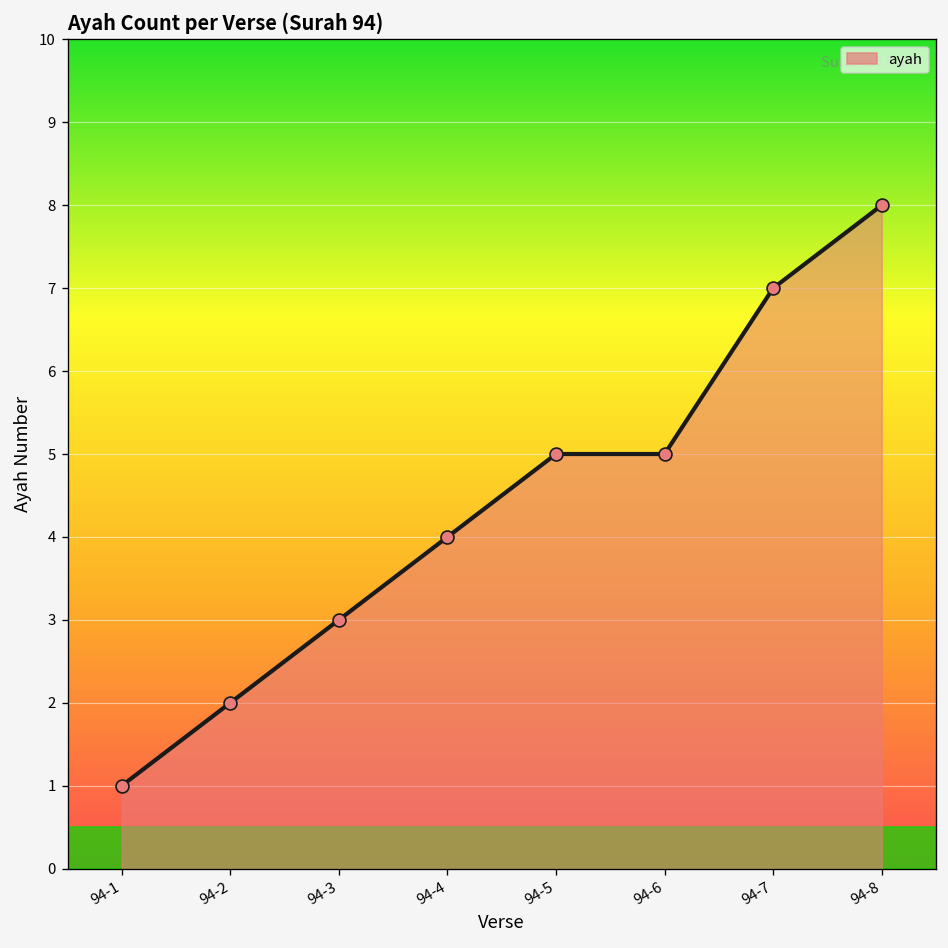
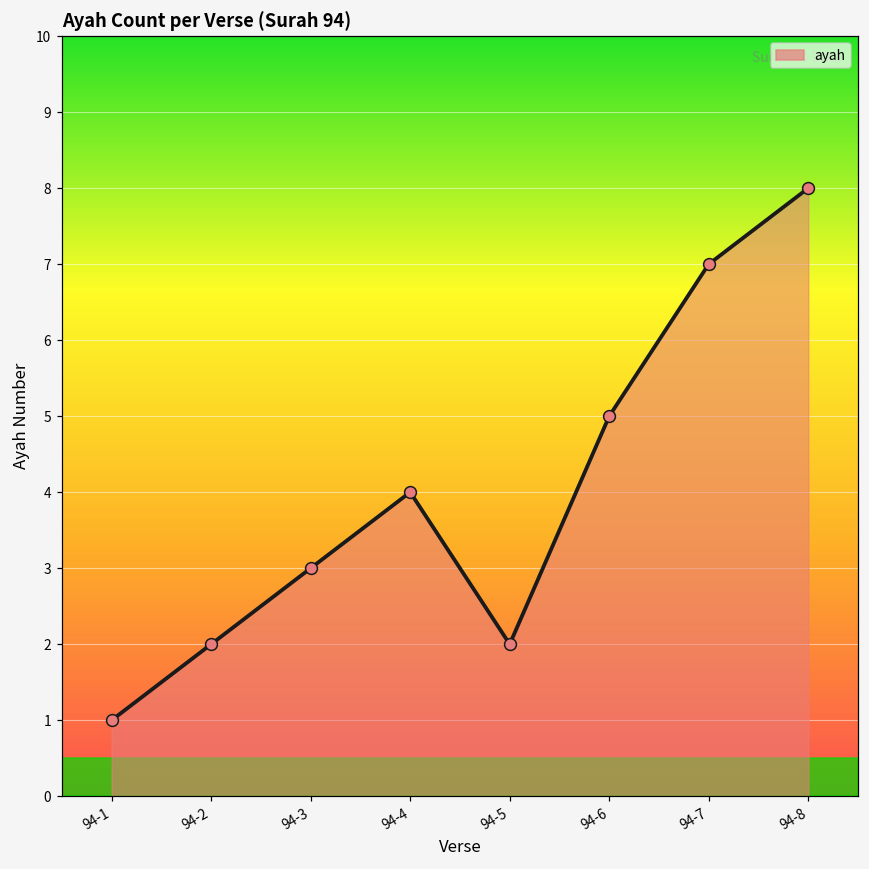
  {
    "94-1": 1,
    "94-2": 2,
    "94-3": 3,
    "94-4": 4,
-   "94-5": 5,
+   "94-5": 2,
    "94-6": 5,
    "94-7": 7,
    "94-8": 8
  }
